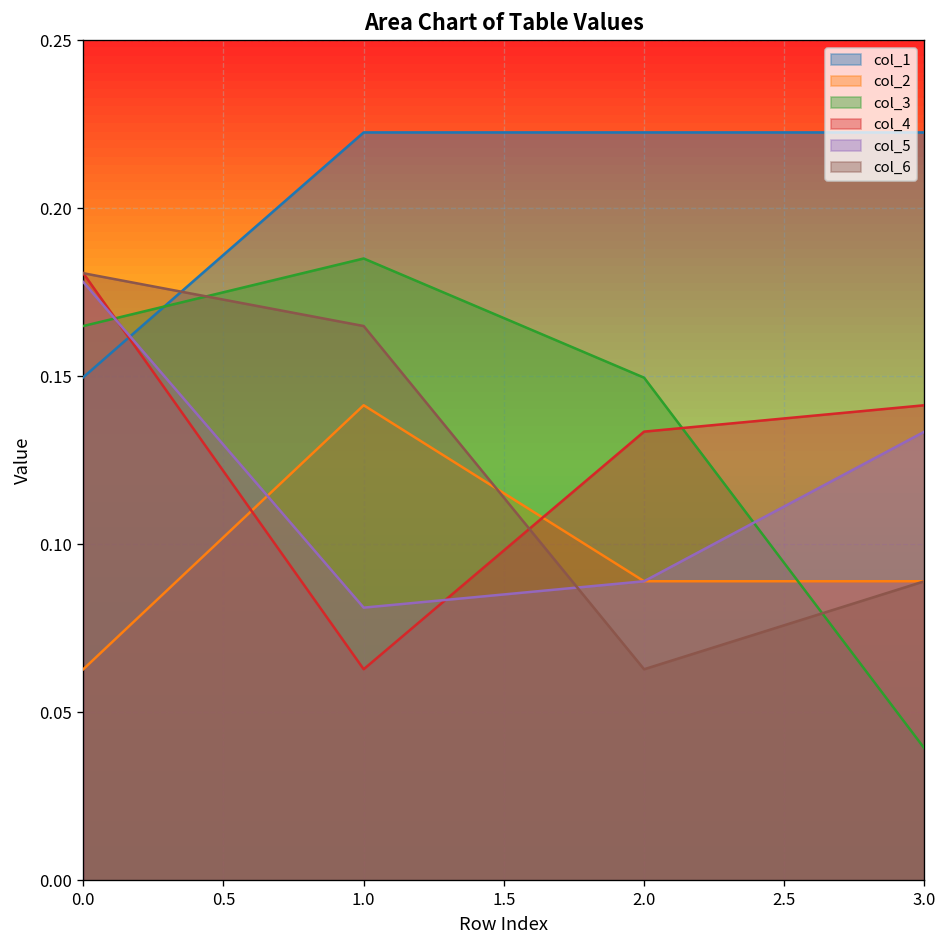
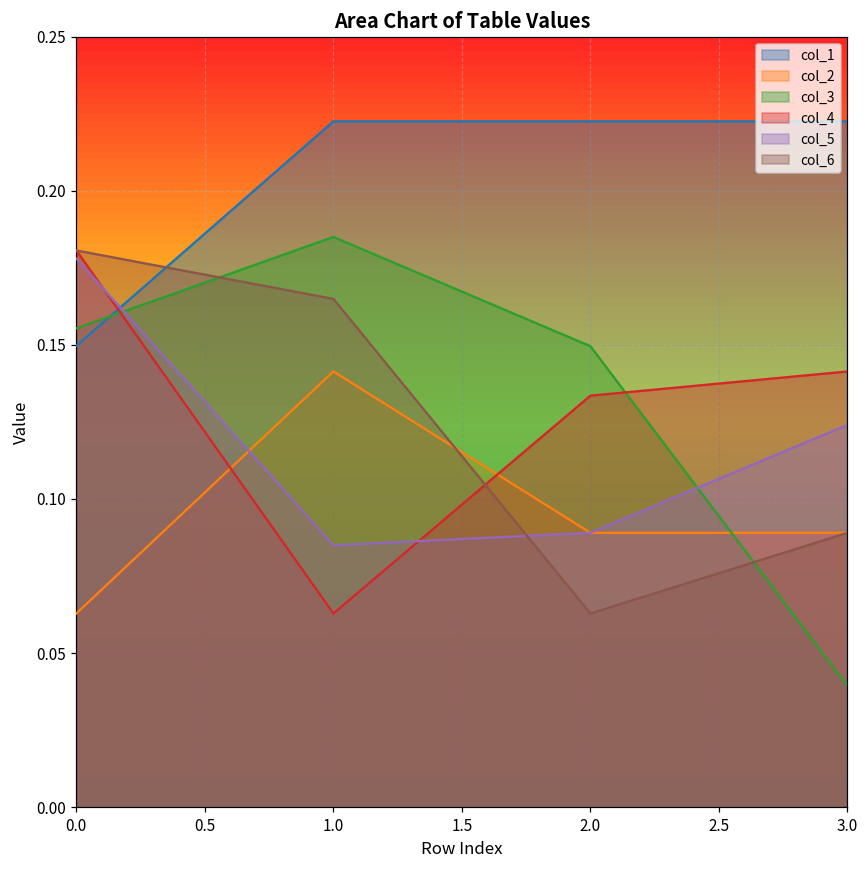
  {
    "col_1": {
      "0.0": 0.150,
      "1.0": 0.223,
      "2.0": 0.223,
      "3.0": 0.223
    },
    "col_3": {
-     "0.0": 0.165,
+     "0.0": 0.155,
      "1.0": 0.185,
      "2.0": 0.150,
      "3.0": 0.039
    },
    "col_5": {
      "0.0": 0.178,
-     "1.0": 0.081,
-     "3.0": 0.134
+     "1.0": 0.085,
+     "3.0": 0.124
    }
  }
